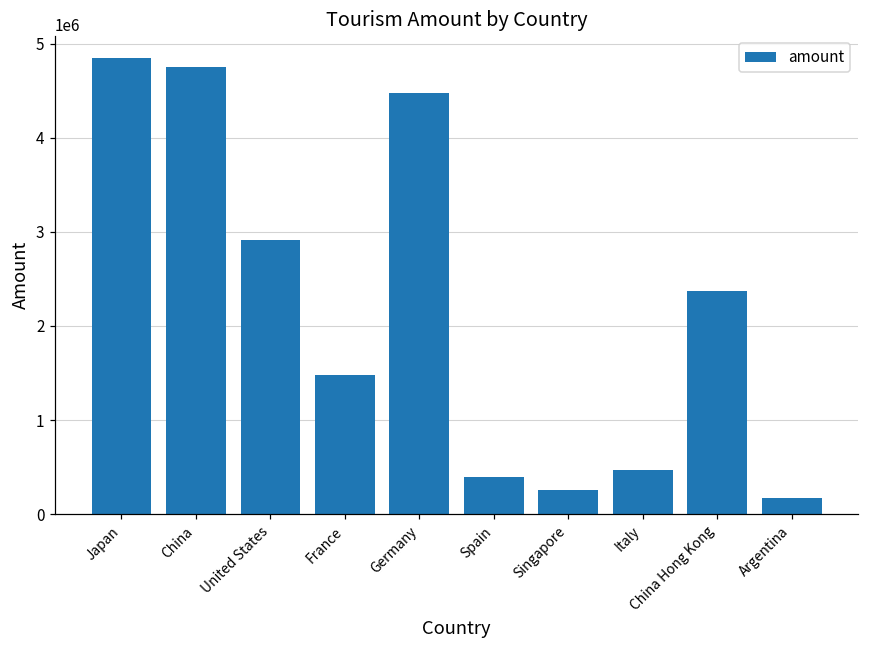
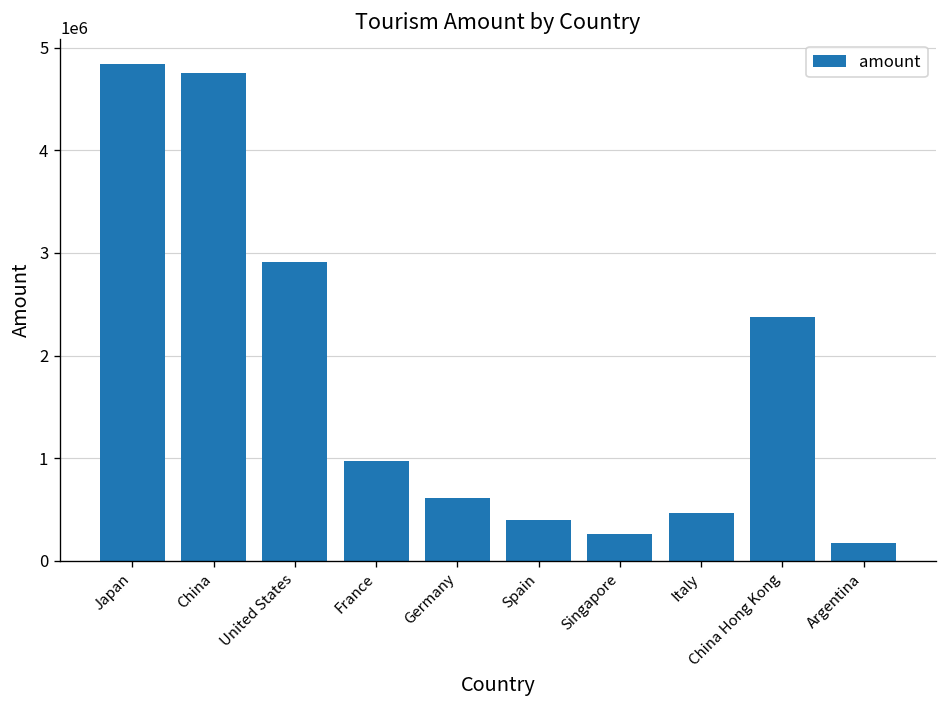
  {
    "Japan": 4800000,
    "China": 4700000,
    "United States": 2900000,
-   "France": 1500000,
-   "Germany": 4500000,
+   "France": 1000000,
+   "Germany": 600000,
    "Spain": 400000,
    "Singapore": 300000,
    "Italy": 500000,
    "China Hong Kong": 2400000,
    "Argentina": 200000
  }
